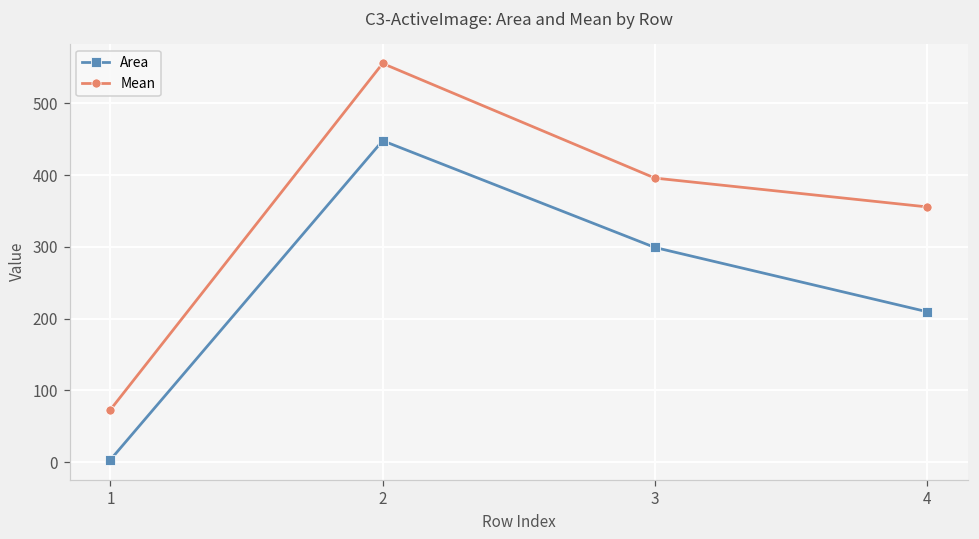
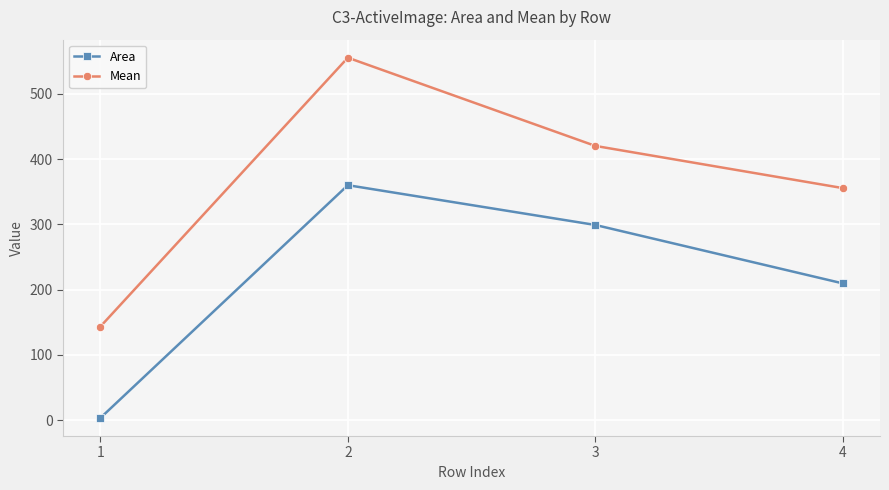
  {
    "Area": {
      "1": 0,
-     "2": 450,
+     "2": 360,
      "3": 300,
      "4": 210
    },
    "Mean": {
-     "1": 70,
+     "1": 140,
      "2": 560,
-     "3": 400,
+     "3": 420,
      "4": 360
    }
  }
